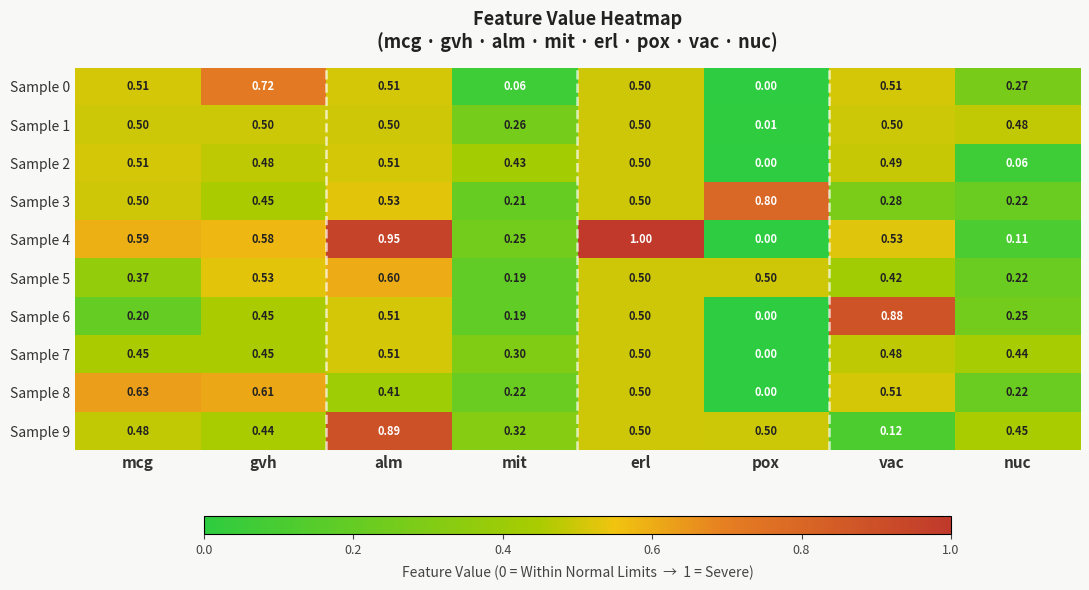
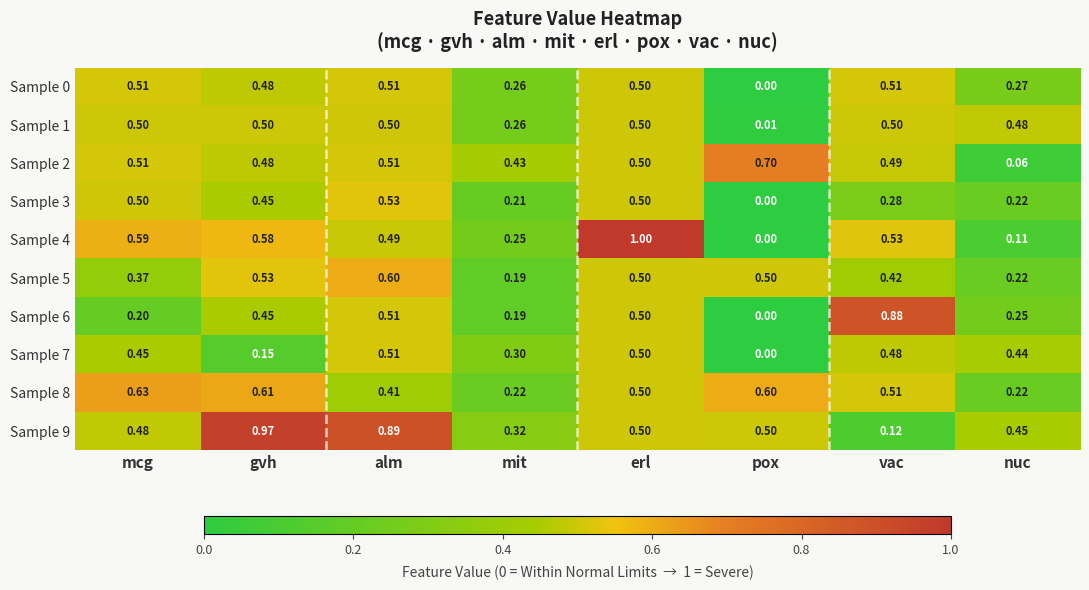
  {
    "Sample 0": {
      "mcg": 0.51,
-     "gvh": 0.72,
+     "gvh": 0.48,
      "alm": 0.51,
-     "mit": 0.06,
+     "mit": 0.26,
      "erl": 0.50,
      "pox": 0.00,
      "vac": 0.51,
      "nuc": 0.27
    },
    "Sample 1": {
      "mcg": 0.50,
      "gvh": 0.50,
      "alm": 0.50,
      "mit": 0.26,
      "erl": 0.50,
      "pox": 0.01,
      "vac": 0.50,
      "nuc": 0.48
    },
    "Sample 2": {
      "mcg": 0.51,
      "gvh": 0.48,
      "alm": 0.51,
      "mit": 0.43,
      "erl": 0.50,
-     "pox": 0.00,
+     "pox": 0.70,
      "vac": 0.49,
      "nuc": 0.06
    },
    "Sample 3": {
      "mcg": 0.50,
      "gvh": 0.45,
      "alm": 0.53,
      "mit": 0.21,
      "erl": 0.50,
-     "pox": 0.80,
+     "pox": 0.00,
      "vac": 0.28,
      "nuc": 0.22
    },
    "Sample 4": {
      "mcg": 0.59,
      "gvh": 0.58,
-     "alm": 0.95,
+     "alm": 0.49,
      "mit": 0.25,
      "erl": 1.00,
      "pox": 0.00,
      "vac": 0.53,
      "nuc": 0.11
    },
    "Sample 5": {
      "mcg": 0.37,
      "gvh": 0.53,
      "alm": 0.60,
      "mit": 0.19,
      "erl": 0.50,
      "pox": 0.50,
      "vac": 0.42,
      "nuc": 0.22
    },
    "Sample 6": {
      "mcg": 0.20,
      "gvh": 0.45,
      "alm": 0.51,
      "mit": 0.19,
      "erl": 0.50,
      "pox": 0.00,
      "vac": 0.88,
      "nuc": 0.25
    },
    "Sample 7": {
      "mcg": 0.45,
-     "gvh": 0.45,
+     "gvh": 0.15,
      "alm": 0.51,
      "mit": 0.30,
      "erl": 0.50,
      "pox": 0.00,
      "vac": 0.48,
      "nuc": 0.44
    },
    "Sample 8": {
      "mcg": 0.63,
      "gvh": 0.61,
      "alm": 0.41,
      "mit": 0.22,
      "erl": 0.50,
-     "pox": 0.00,
+     "pox": 0.60,
      "vac": 0.51,
      "nuc": 0.22
    },
    "Sample 9": {
      "mcg": 0.48,
-     "gvh": 0.44,
+     "gvh": 0.97,
      "alm": 0.89,
      "mit": 0.32,
      "erl": 0.50,
      "pox": 0.50,
      "vac": 0.12,
      "nuc": 0.45
    }
  }
